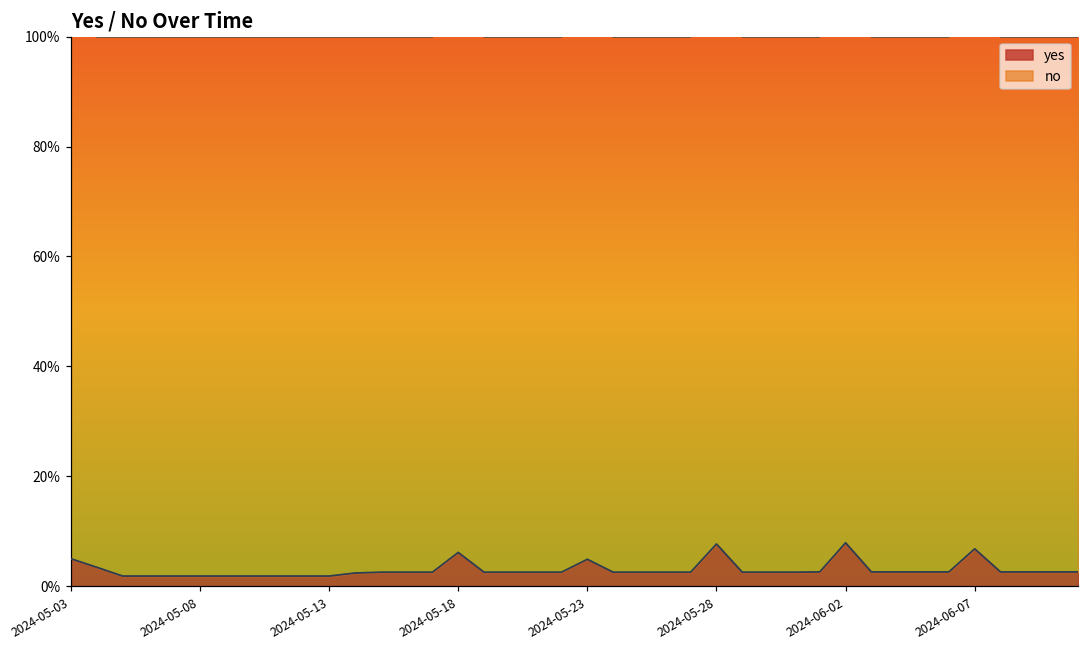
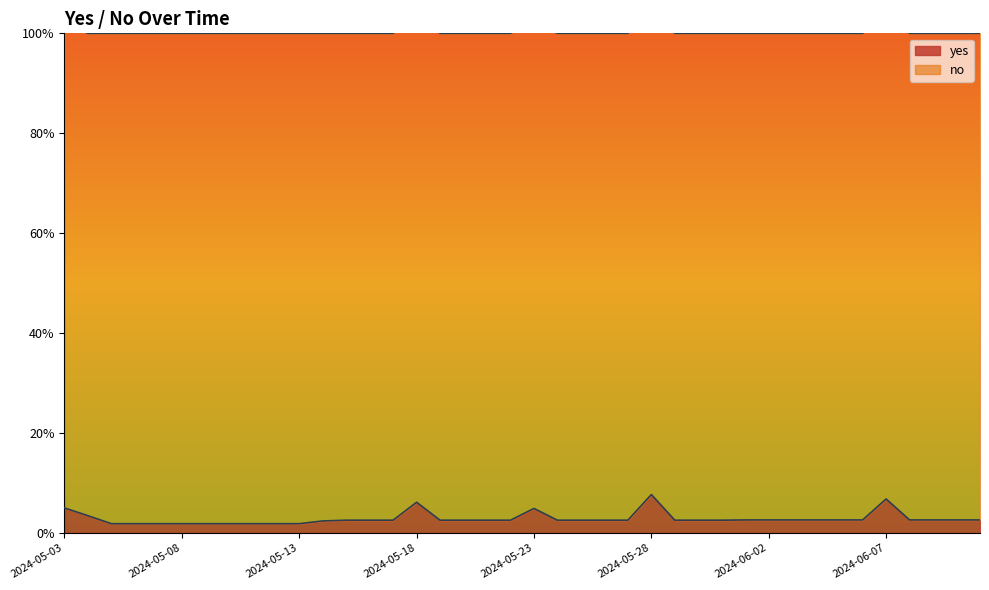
  {
    "yes": {
      "2024-05-03": "5%",
      "2024-05-08": "2%",
      "2024-05-13": "2%",
      "2024-05-18": "6%",
      "2024-05-23": "5%",
      "2024-05-28": "8%",
-     "2024-06-02": "8%",
+     "2024-06-02": "3%",
      "2024-06-07": "7%"
    },
    "no": {
      "2024-05-08": "98%",
      "2024-05-13": "98%"
    }
  }
